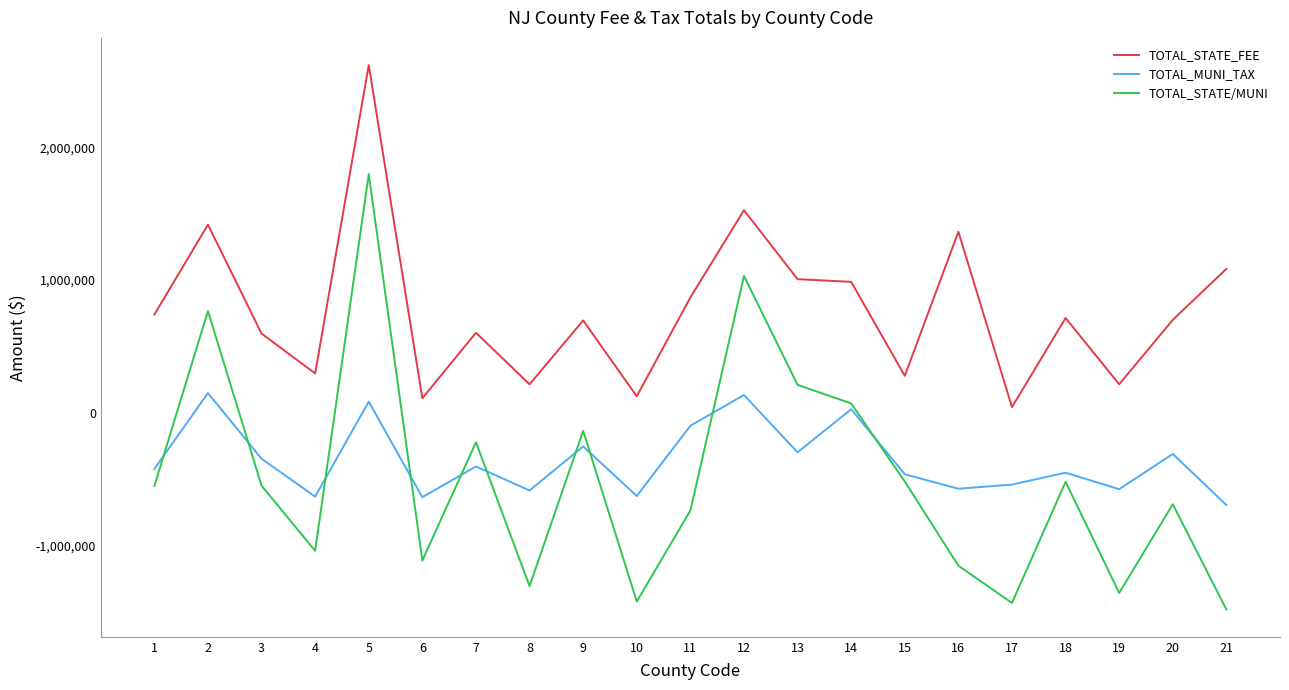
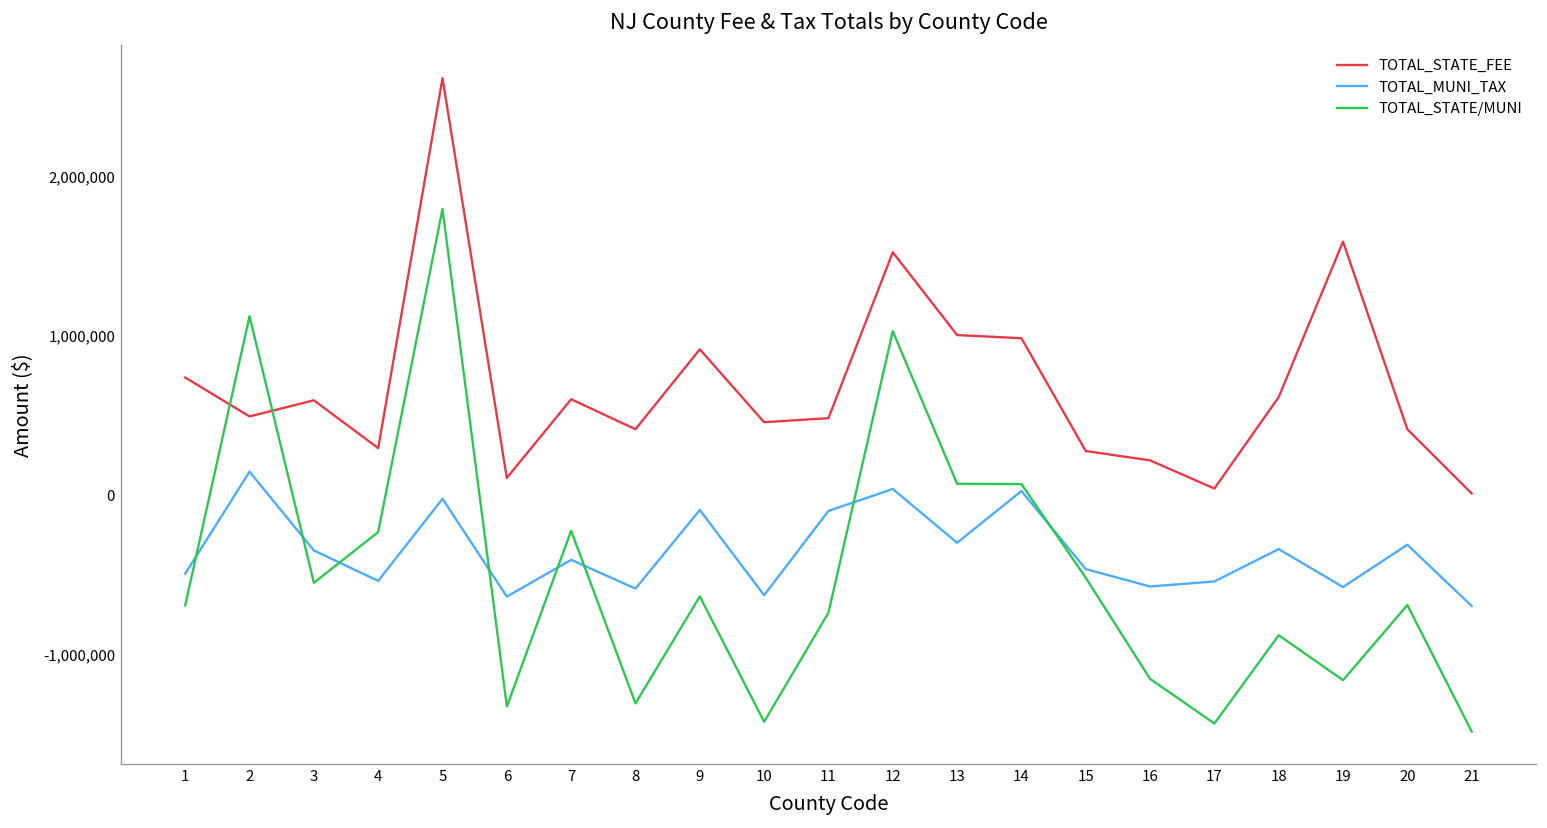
  {
    "TOTAL_STATE_FEE": {
      "1": "740,000",
-     "2": "1,420,000",
+     "2": "500,000",
      "3": "600,000",
      "4": "300,000",
      "5": "2,620,000",
      "6": "110,000",
      "7": "600,000",
-     "8": "220,000",
-     "9": "700,000",
-     "10": "130,000",
-     "11": "870,000",
+     "8": "420,000",
+     "9": "920,000",
+     "10": "460,000",
+     "11": "490,000",
      "12": "1,530,000",
      "13": "1,010,000",
      "14": "990,000",
      "15": "280,000",
-     "16": "1,360,000",
+     "16": "220,000",
      "17": "40,000",
-     "18": "710,000",
-     "19": "220,000",
-     "20": "700,000",
-     "21": "1,080,000"
+     "18": "620,000",
+     "19": "1,590,000",
+     "20": "420,000",
+     "21": "10,000"
    },
    "TOTAL_MUNI_TAX": {
-     "1": "-420,000",
+     "1": "-490,000",
      "2": "150,000",
      "3": "-340,000",
-     "4": "-630,000",
-     "5": "80,000",
+     "4": "-540,000",
+     "5": "-20,000",
      "6": "-630,000",
      "7": "-400,000",
      "8": "-580,000",
-     "9": "-250,000",
+     "9": "-90,000",
      "10": "-630,000",
      "11": "-100,000",
-     "12": "130,000",
+     "12": "40,000",
      "13": "-300,000",
      "14": "30,000",
      "15": "-460,000",
      "16": "-570,000",
      "17": "-540,000",
-     "18": "-450,000",
+     "18": "-340,000",
      "19": "-570,000",
      "20": "-310,000",
      "21": "-690,000"
    },
    "TOTAL_STATE/MUNI": {
-     "1": "-550,000",
-     "2": "770,000",
+     "1": "-690,000",
+     "2": "1,130,000",
      "3": "-550,000",
-     "4": "-1,040,000",
+     "4": "-230,000",
      "5": "1,800,000",
-     "6": "-1,110,000",
+     "6": "-1,320,000",
      "7": "-220,000",
      "8": "-1,300,000",
-     "9": "-140,000",
+     "9": "-630,000",
      "10": "-1,420,000",
      "11": "-740,000",
      "12": "1,030,000",
-     "13": "210,000",
+     "13": "70,000",
      "14": "70,000",
      "15": "-520,000",
      "16": "-1,150,000",
      "17": "-1,430,000",
-     "18": "-520,000",
-     "19": "-1,360,000",
+     "18": "-880,000",
+     "19": "-1,160,000",
      "20": "-690,000",
      "21": "-1,480,000"
    }
  }
